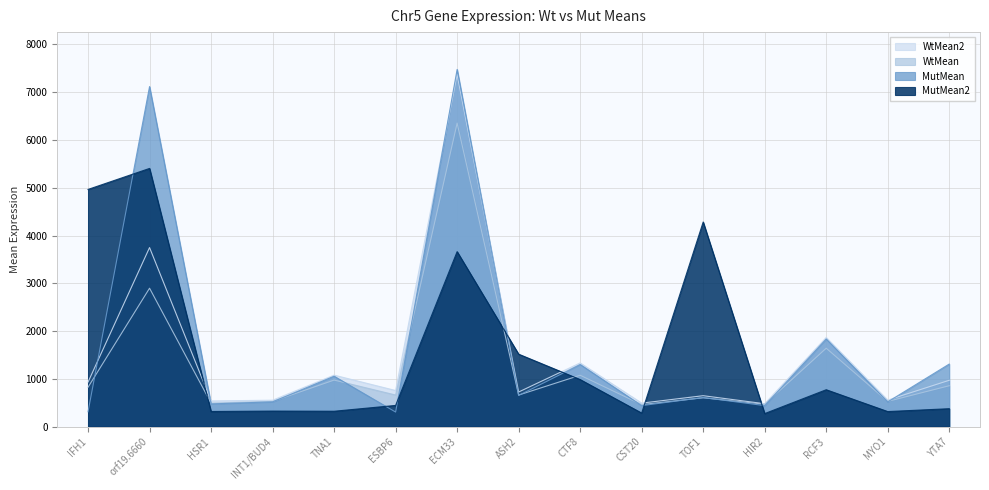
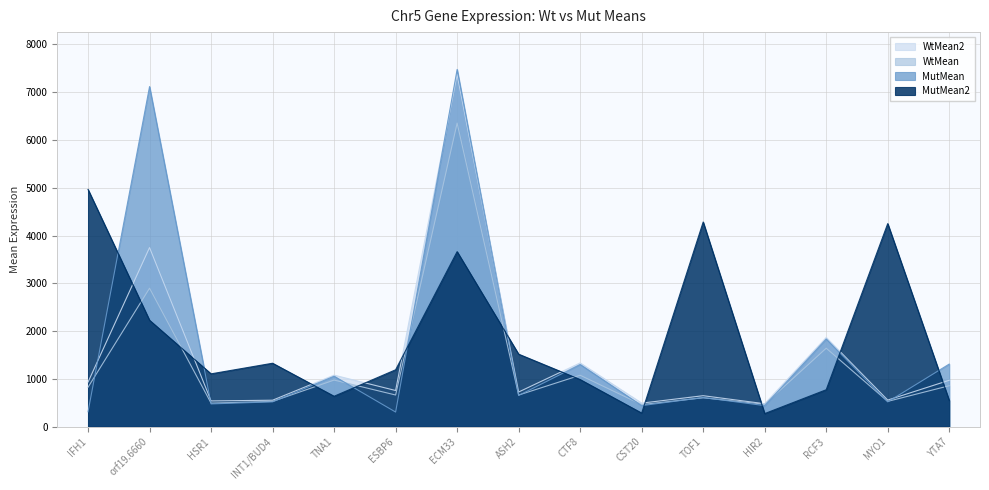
  {
    "MutMean": {
      "IFH1": 300,
      "orf19.6660": 7100,
      "ESBP6": 300,
      "ECM33": 7500,
      "YTA7": 1300
    },
    "MutMean2": {
      "IFH1": 5000,
-     "orf19.6660": 5400,
-     "HSR1": 300,
-     "INT1/BUD4": 300,
-     "TNA1": 300,
-     "ESBP6": 400,
+     "orf19.6660": 2200,
+     "HSR1": 1100,
+     "INT1/BUD4": 1300,
+     "TNA1": 600,
+     "ESBP6": 1200,
      "ECM33": 3700,
      "ASH2": 1500,
      "CTF8": 1000,
      "CST20": 300,
      "TOF1": 4300,
      "HIR2": 300,
      "RCF3": 800,
-     "MYO1": 300,
-     "YTA7": 400
+     "MYO1": 4300,
+     "YTA7": 600
    }
  }
